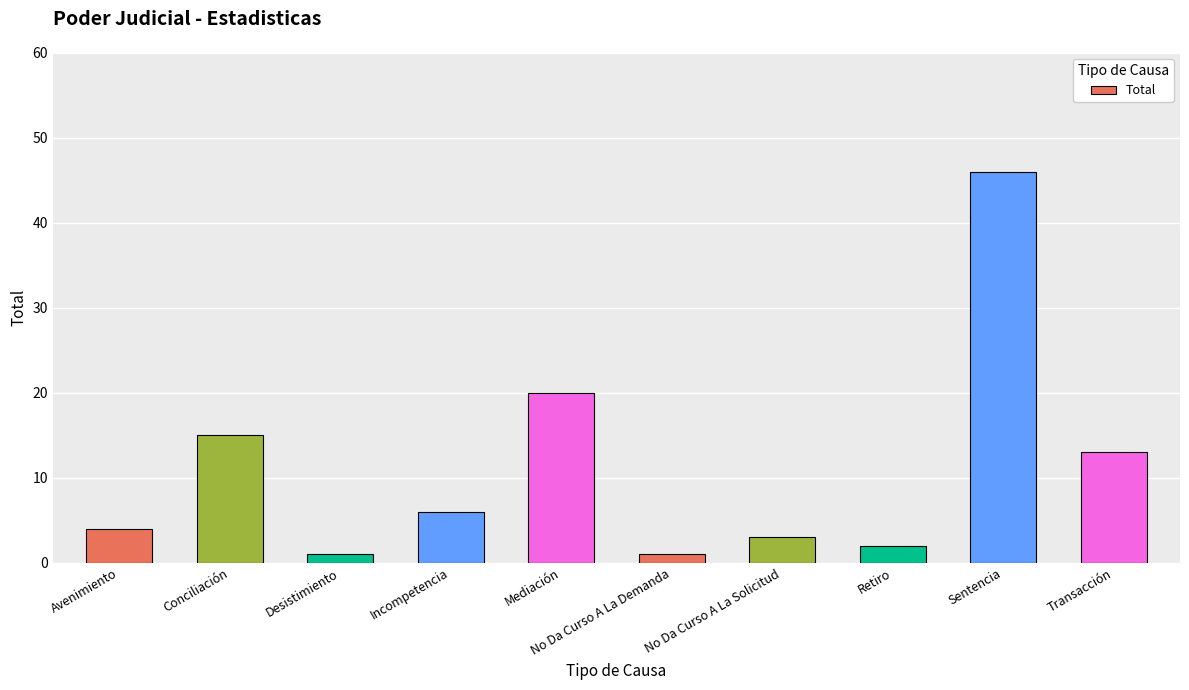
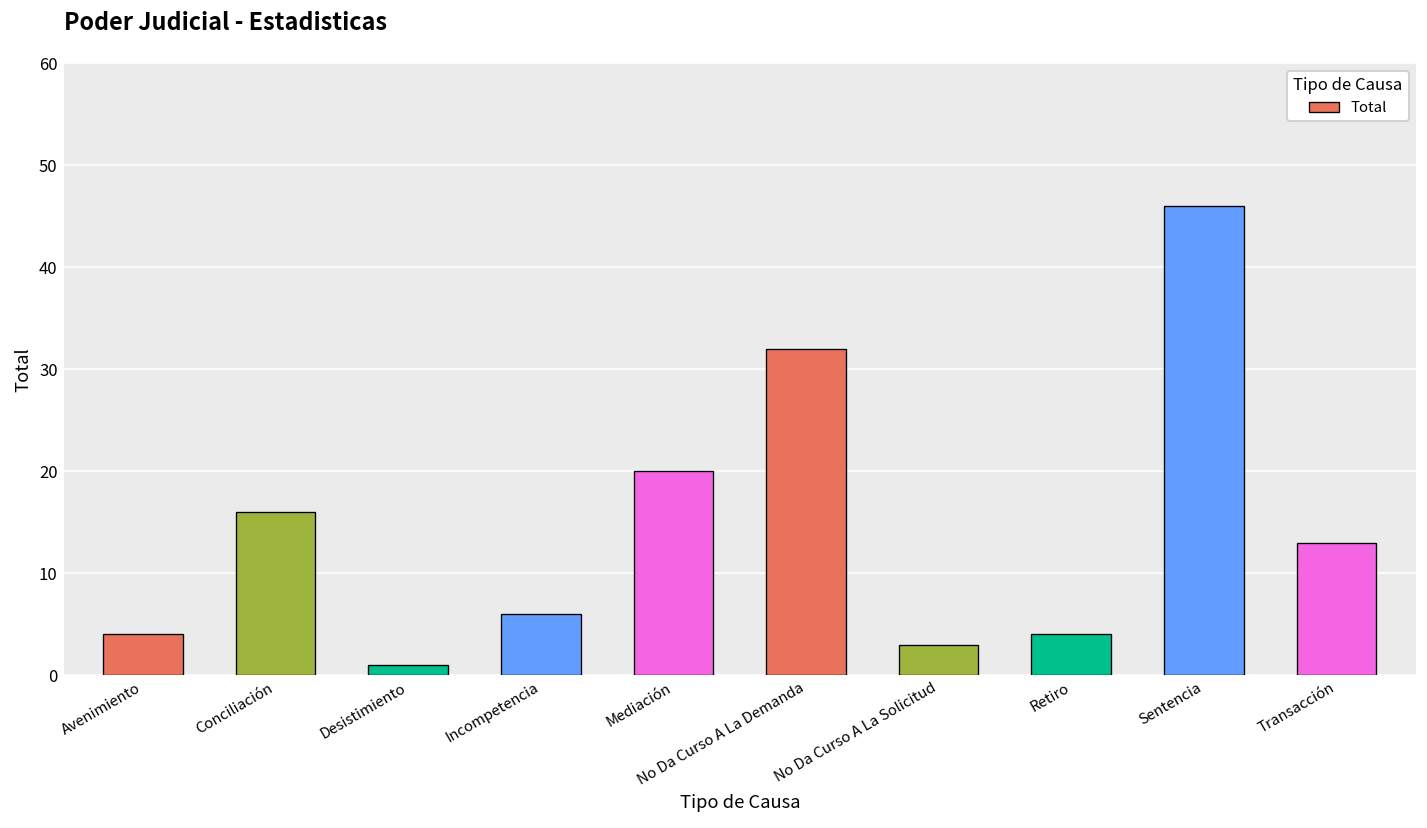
  {
    "Avenimiento": 4,
-   "Conciliación": 15,
+   "Conciliación": 16,
    "Desistimiento": 1,
    "Incompetencia": 6,
    "Mediación": 20,
-   "No Da Curso A La Demanda": 1,
+   "No Da Curso A La Demanda": 32,
    "No Da Curso A La Solicitud": 3,
-   "Retiro": 2,
+   "Retiro": 4,
    "Sentencia": 46,
    "Transacción": 13
  }
